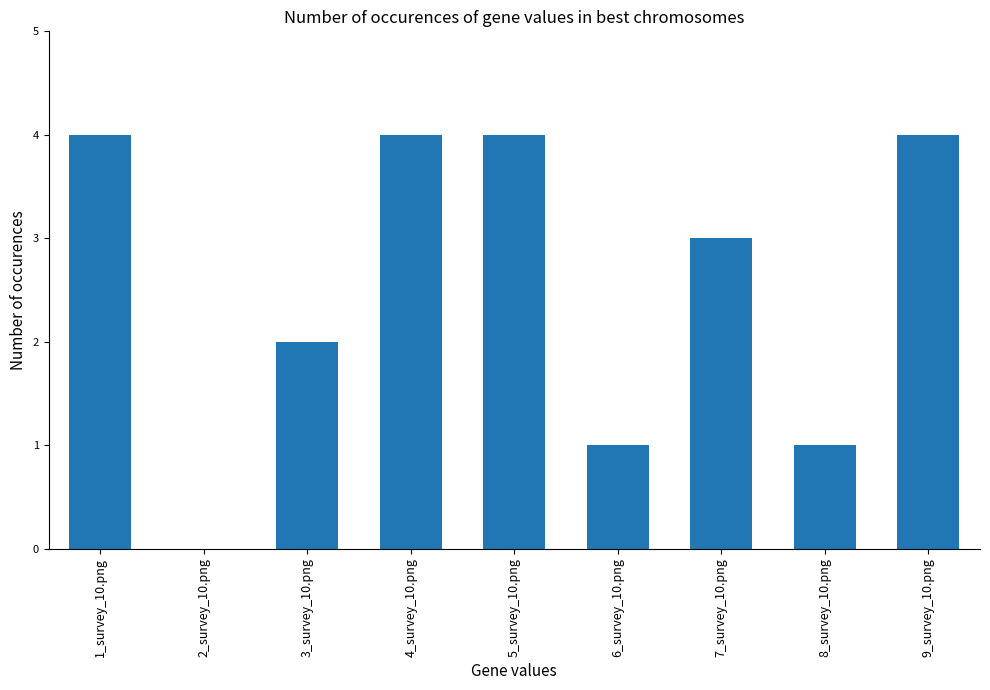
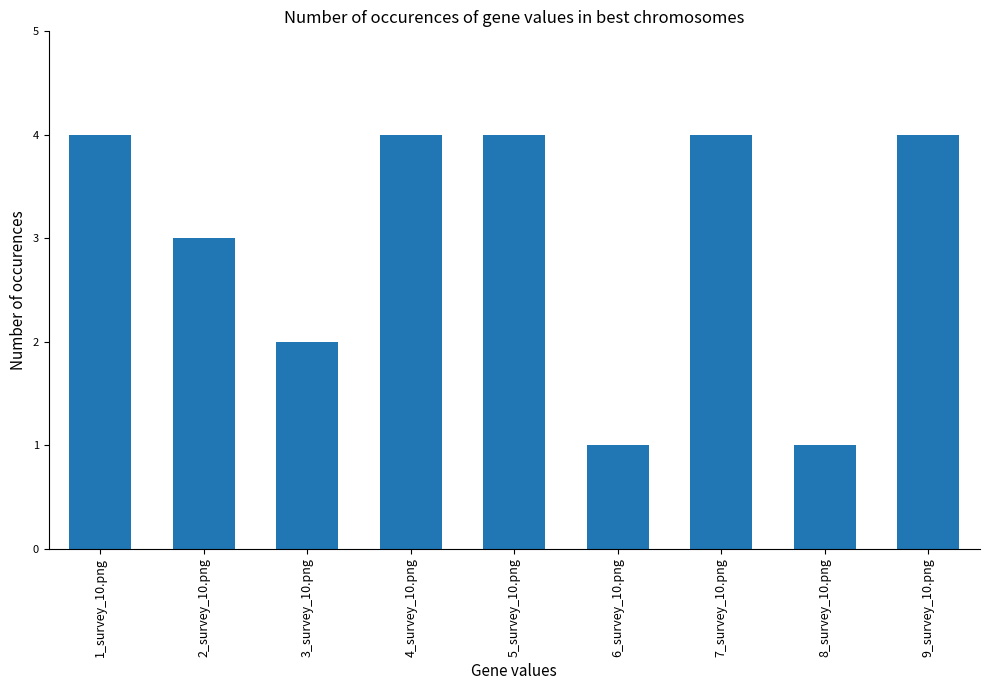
  {
    "1_survey_10.png": 4,
-   "2_survey_10.png": 0,
+   "2_survey_10.png": 3,
    "3_survey_10.png": 2,
    "4_survey_10.png": 4,
    "5_survey_10.png": 4,
    "6_survey_10.png": 1,
-   "7_survey_10.png": 3,
+   "7_survey_10.png": 4,
    "8_survey_10.png": 1,
    "9_survey_10.png": 4
  }
